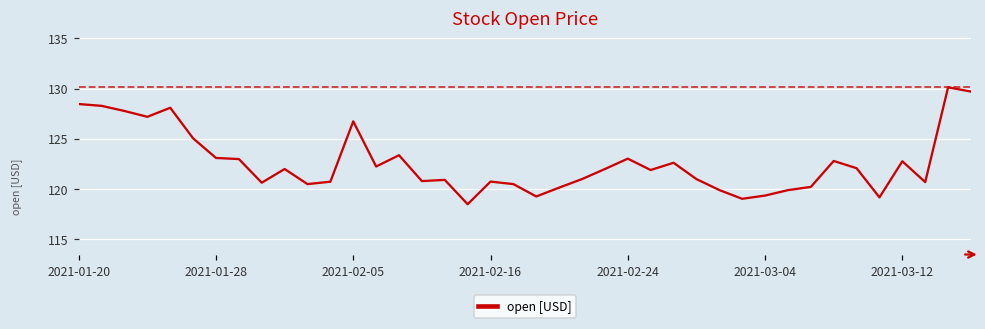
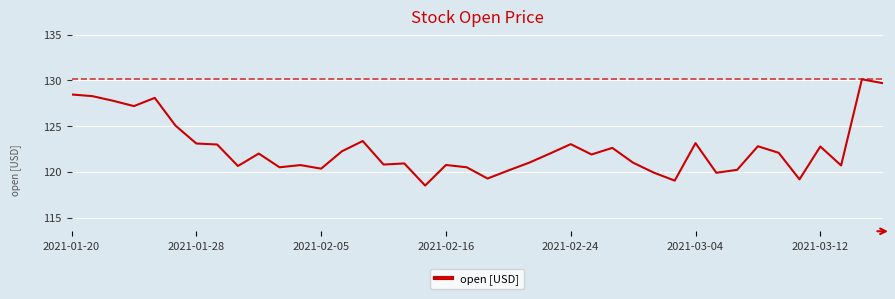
  {
    "2021-01-20": 128,
    "2021-01-28": 123,
-   "2021-02-05": 127,
+   "2021-02-05": 120,
    "2021-02-16": 121,
    "2021-02-24": 123,
-   "2021-03-04": 119,
+   "2021-03-04": 123,
    "2021-03-12": 123
  }
